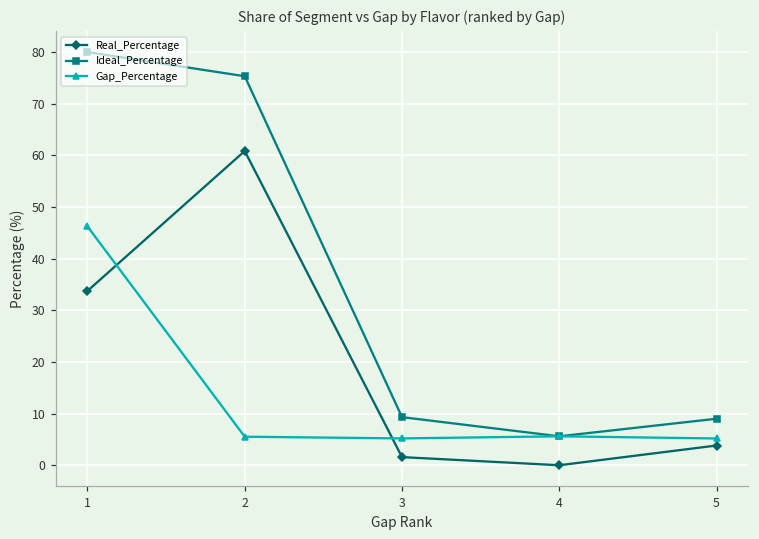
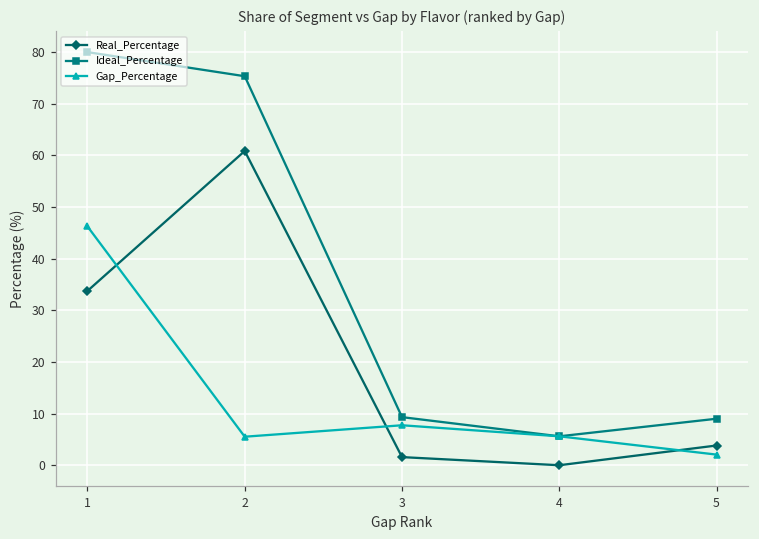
  {
    "Gap_Percentage": {
      "1": 46,
      "2": 6,
-     "3": 5,
-     "5": 5
+     "3": 8,
+     "5": 2
    }
  }
